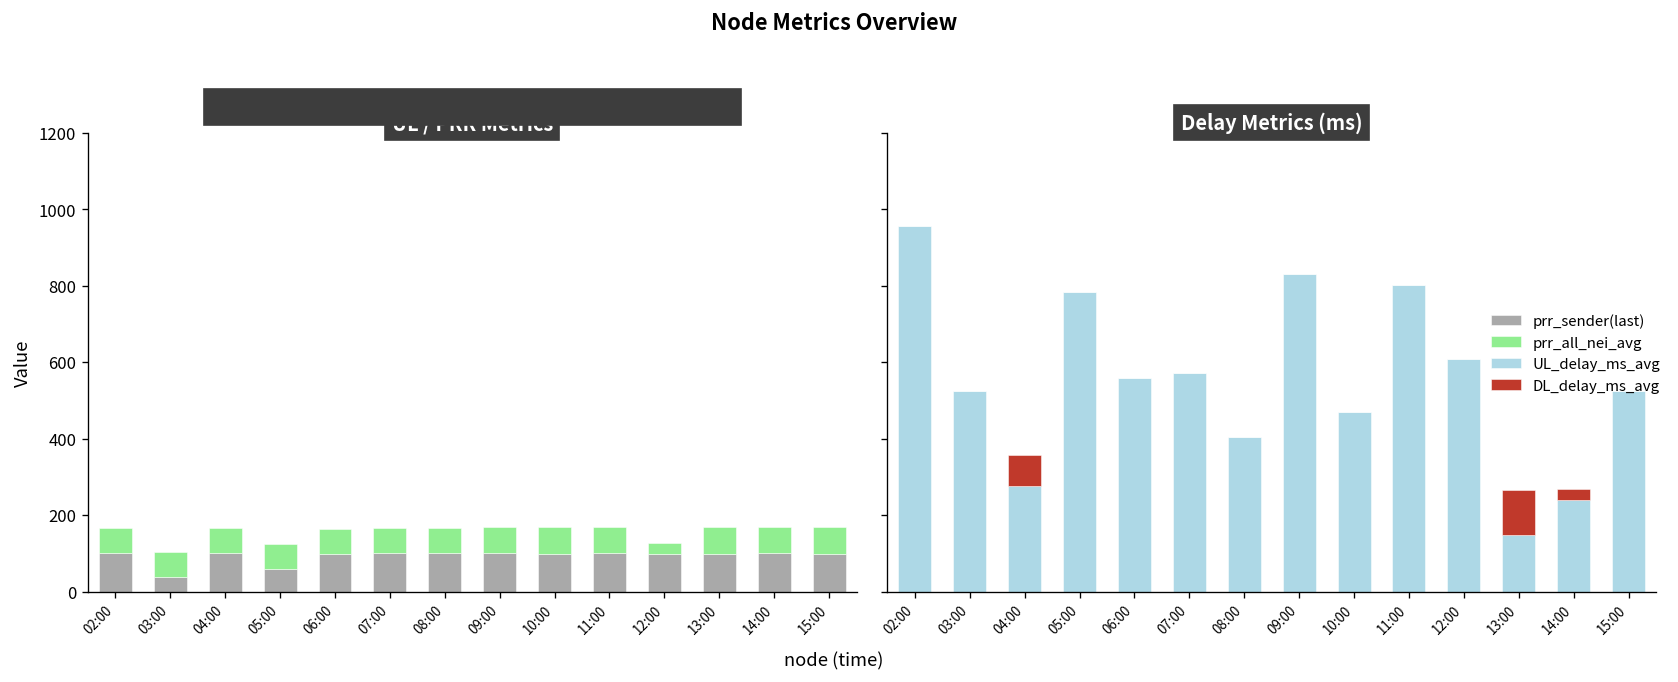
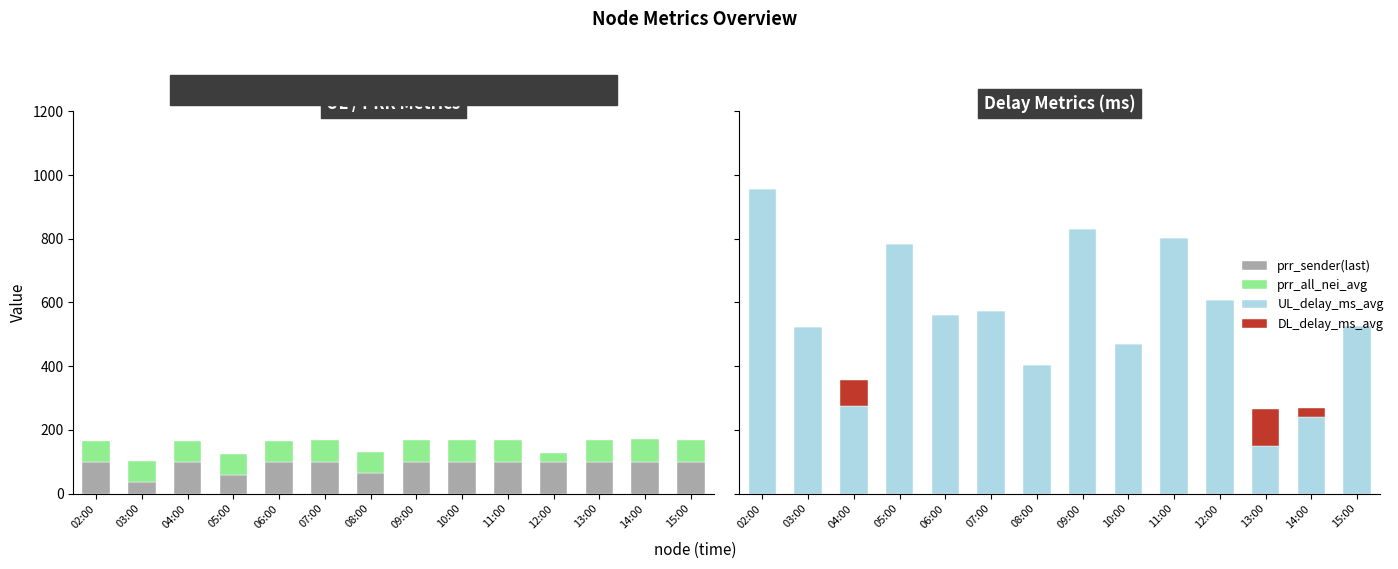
  {
    "UL / PRR Metrics": {
      "prr_sender(last)": {
        "02:00": 100,
        "03:00": 40,
        "04:00": 100,
        "05:00": 60,
        "06:00": 100,
        "07:00": 100,
-       "08:00": 100,
+       "08:00": 60,
        "09:00": 100,
        "10:00": 100,
        "11:00": 100,
        "12:00": 100,
        "13:00": 100,
        "14:00": 100,
        "15:00": 100
      },
      "prr_all_nei_avg": {
        "02:00": 60,
        "03:00": 70,
        "04:00": 70,
        "05:00": 70,
        "06:00": 60,
        "07:00": 70,
        "08:00": 70,
        "09:00": 70,
        "10:00": 70,
        "11:00": 70,
        "12:00": 30,
        "13:00": 70,
        "14:00": 70,
        "15:00": 70
      }
    }
  }
